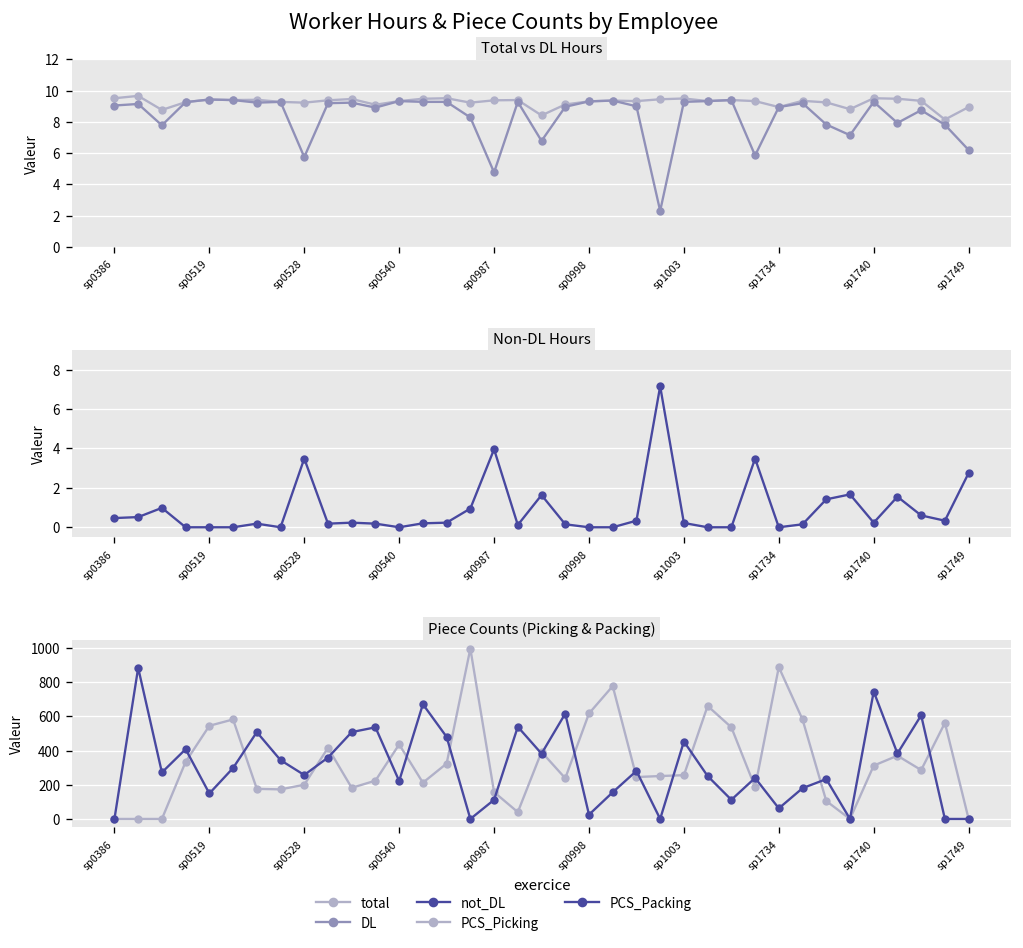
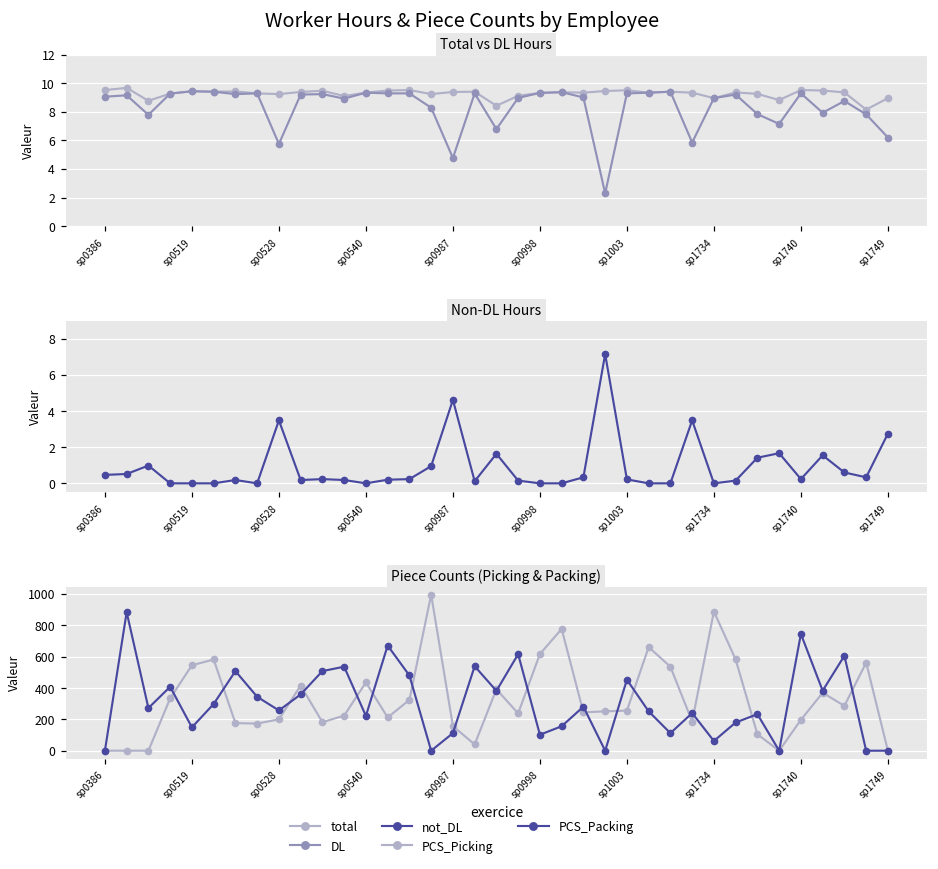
  {
    "Non-DL Hours": {
      "sp0386": 0.5,
      "sp0519": 0.0,
      "sp0528": 3.5,
      "sp0540": 0.0,
-     "sp0987": 4.0,
+     "sp0987": 4.6,
      "sp0998": 0.0,
      "sp1003": 0.2,
      "sp1734": 0.0,
      "sp1740": 0.2,
      "sp1749": 2.8
    },
    "Piece Counts (Picking & Packing)": {
      "PCS_Picking": {
        "sp0519": 550,
        "sp0528": 200,
        "sp0540": 440,
        "sp0987": 160,
        "sp0998": 620,
        "sp1003": 260,
        "sp1734": 890,
-       "sp1740": 310
+       "sp1740": 200
      },
      "PCS_Packing": {
        "sp0519": 150,
        "sp0528": 260,
        "sp0540": 220,
        "sp0987": 110,
-       "sp0998": 30,
+       "sp0998": 100,
        "sp1003": 450,
        "sp1734": 60,
        "sp1740": 750
      }
    }
  }
